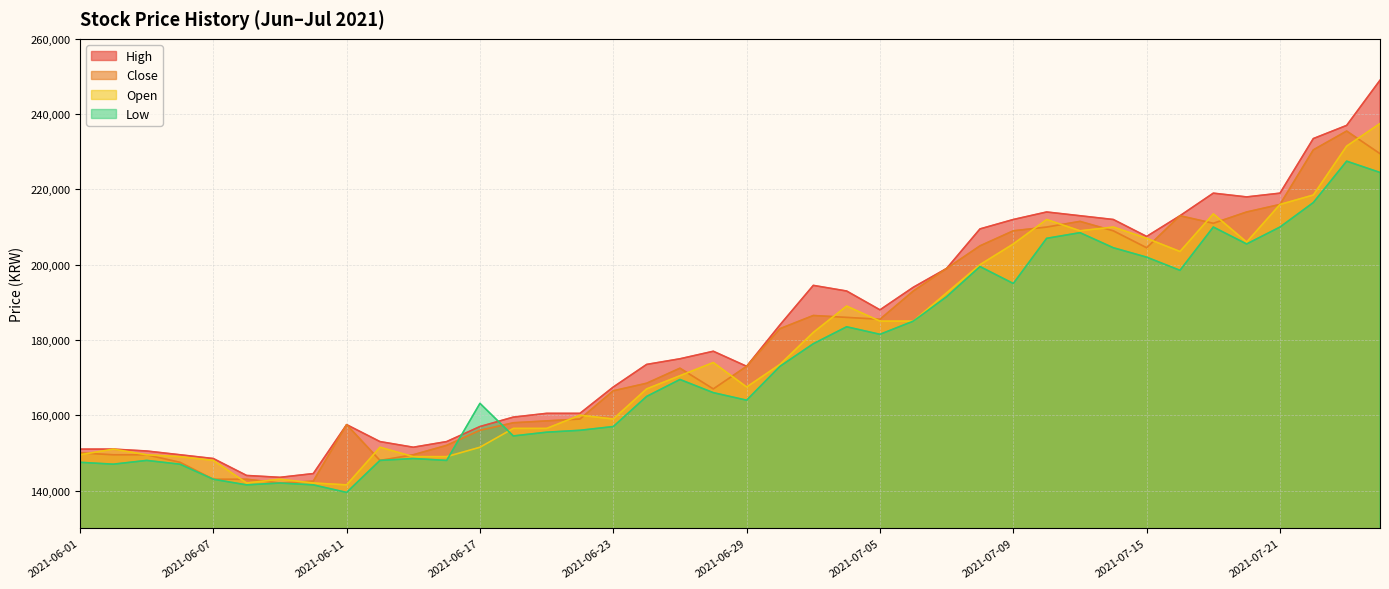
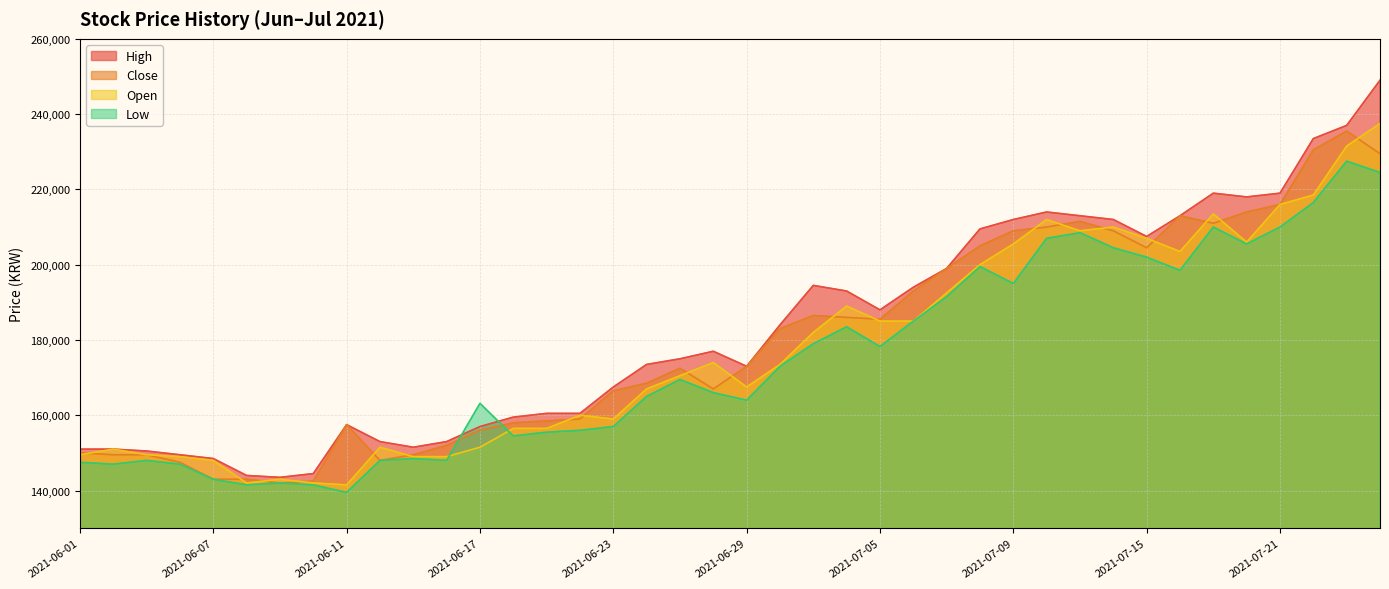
  {
    "Open": {
      "2021-06-11": "142,000",
      "2021-06-17": "152,000",
      "2021-06-23": "159,000",
      "2021-06-29": "168,000",
      "2021-07-09": "206,000"
    },
    "Low": {
      "2021-06-01": "148,000",
      "2021-06-11": "140,000",
      "2021-06-17": "163,000",
      "2021-06-23": "157,000",
      "2021-06-29": "164,000",
-     "2021-07-05": "182,000",
+     "2021-07-05": "178,000",
      "2021-07-09": "195,000",
      "2021-07-15": "202,000",
      "2021-07-21": "210,000"
    }
  }
